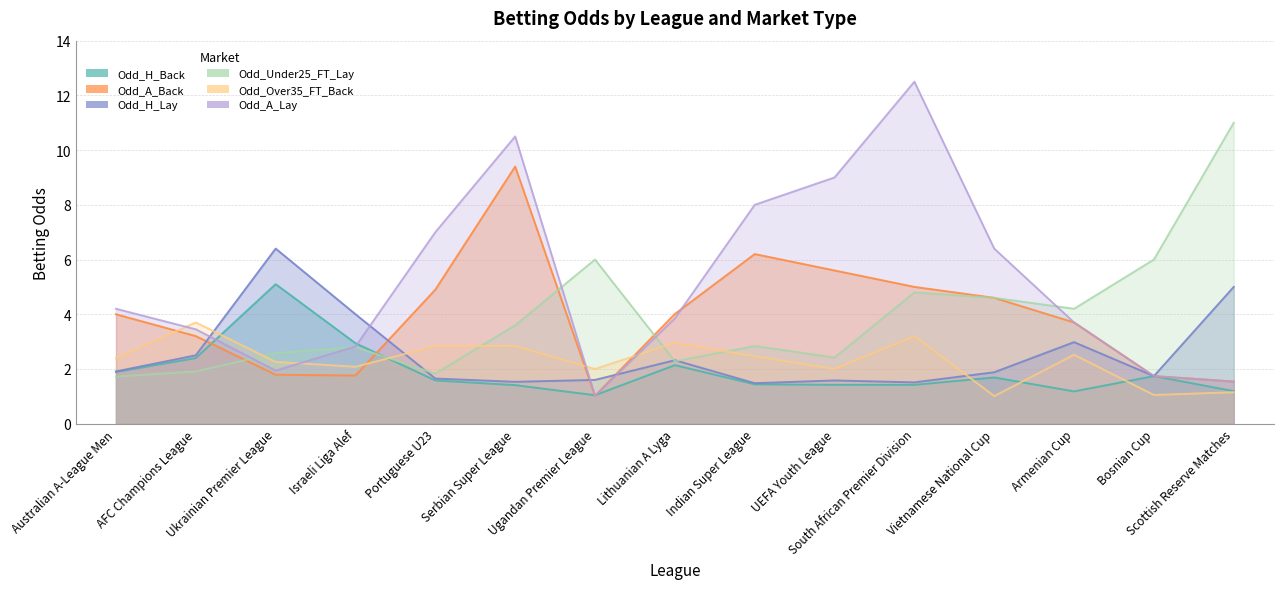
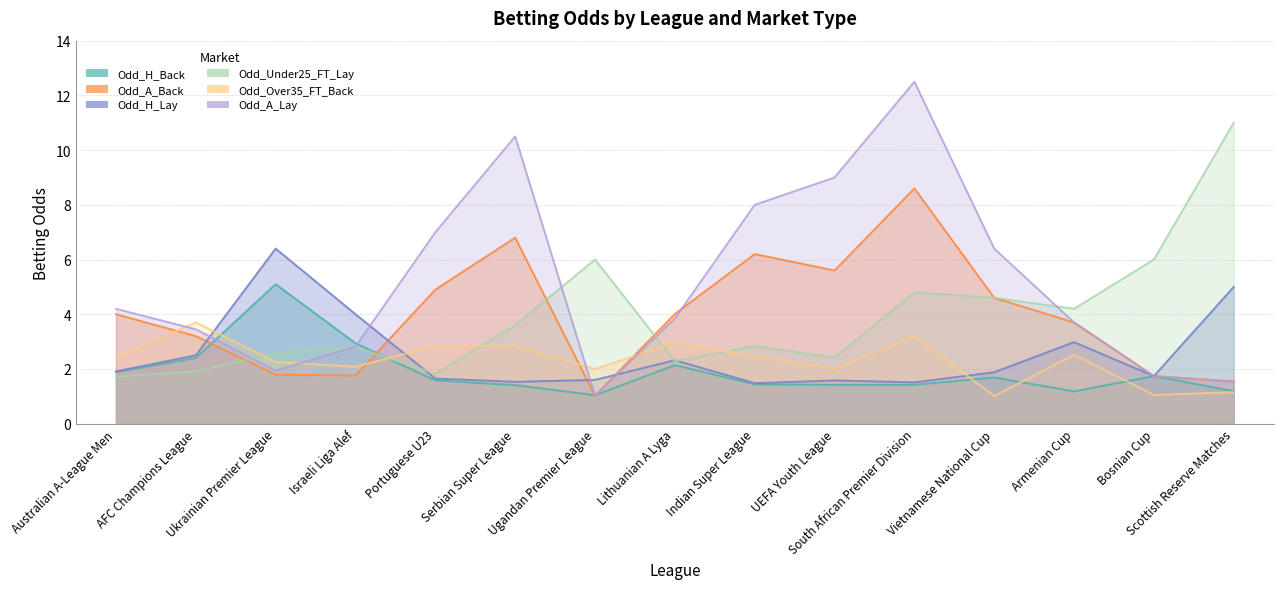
  {
    "Odd_A_Back": {
      "Australian A-League Men": 4.0,
      "AFC Champions League": 3.2,
      "Ukrainian Premier League": 1.8,
      "Israeli Liga Alef": 1.8,
      "Portuguese U23": 4.9,
-     "Serbian Super League": 9.4,
+     "Serbian Super League": 6.8,
      "Lithuanian A Lyga": 4.0,
      "Indian Super League": 6.2,
      "UEFA Youth League": 5.6,
-     "South African Premier Division": 5.0
+     "South African Premier Division": 8.6
    }
  }
